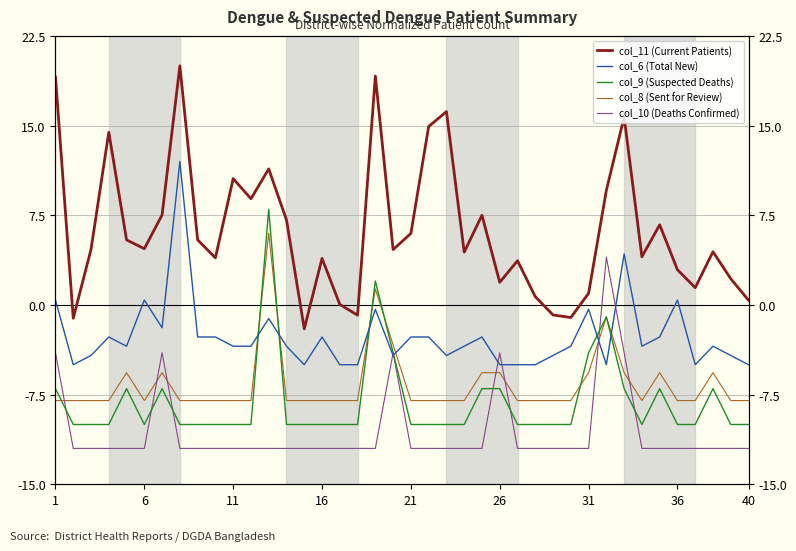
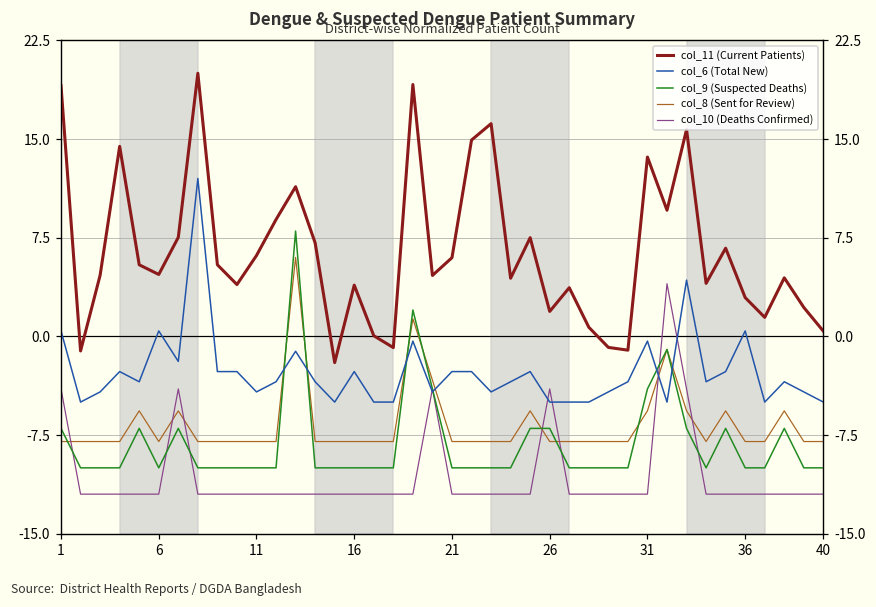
  {
    "col_11 (Current Patients)": {
      "1": 19.1,
      "6": 4.7,
-     "11": 10.6,
+     "11": 6.1,
      "16": 3.9,
      "21": 6.0,
      "26": 1.9,
-     "31": 1.0,
+     "31": 13.6,
      "36": 2.9,
      "40": 0.4
    },
    "col_6 (Total New)": {
      "1": 0.4,
      "6": 0.4,
-     "11": -3.5,
+     "11": -4.2,
      "16": -2.7,
      "21": -2.7,
      "26": -5.0,
      "31": -0.4,
      "36": 0.4,
      "40": -5.0
    },
    "col_9 (Suspected Deaths)": {
      "1": -7.0,
      "6": -10.0,
      "11": -10.0,
      "16": -10.0,
      "21": -10.0,
      "26": -7.0,
      "31": -4.0,
      "36": -10.0,
      "40": -10.0
    },
    "col_8 (Sent for Review)": {
      "1": -8.0,
      "6": -8.0,
      "11": -8.0,
      "16": -8.0,
      "21": -8.0,
-     "26": -5.7,
+     "26": -8.0,
      "31": -5.7,
      "36": -8.0,
      "40": -8.0
    },
    "col_10 (Deaths Confirmed)": {
      "1": -4.0,
      "6": -12.0,
      "11": -12.0,
      "16": -12.0,
      "21": -12.0,
      "26": -4.0,
      "31": -12.0,
      "36": -12.0,
      "40": -12.0
    }
  }
